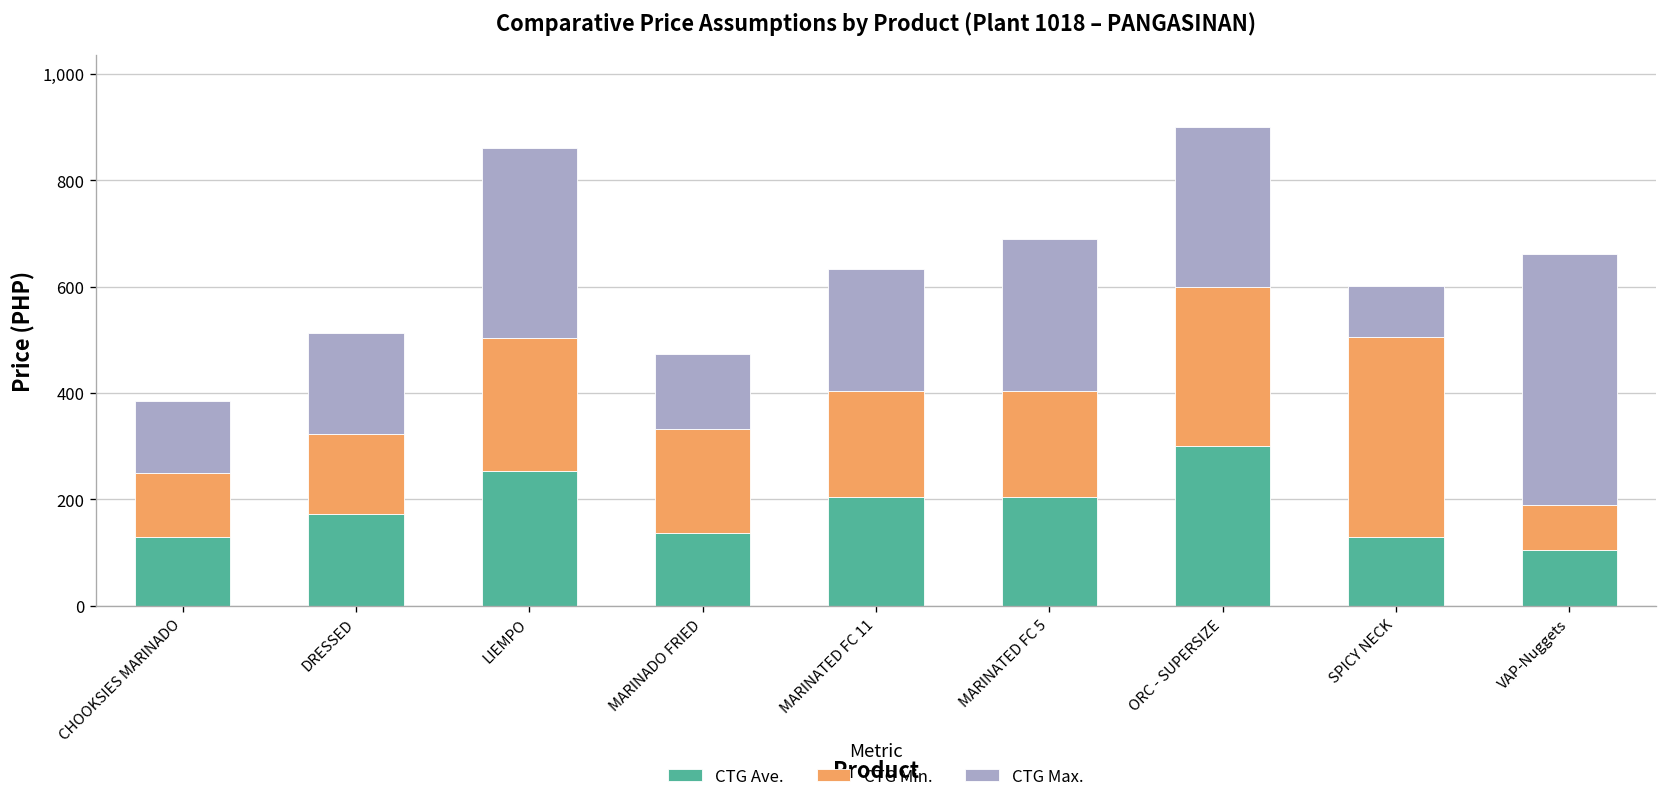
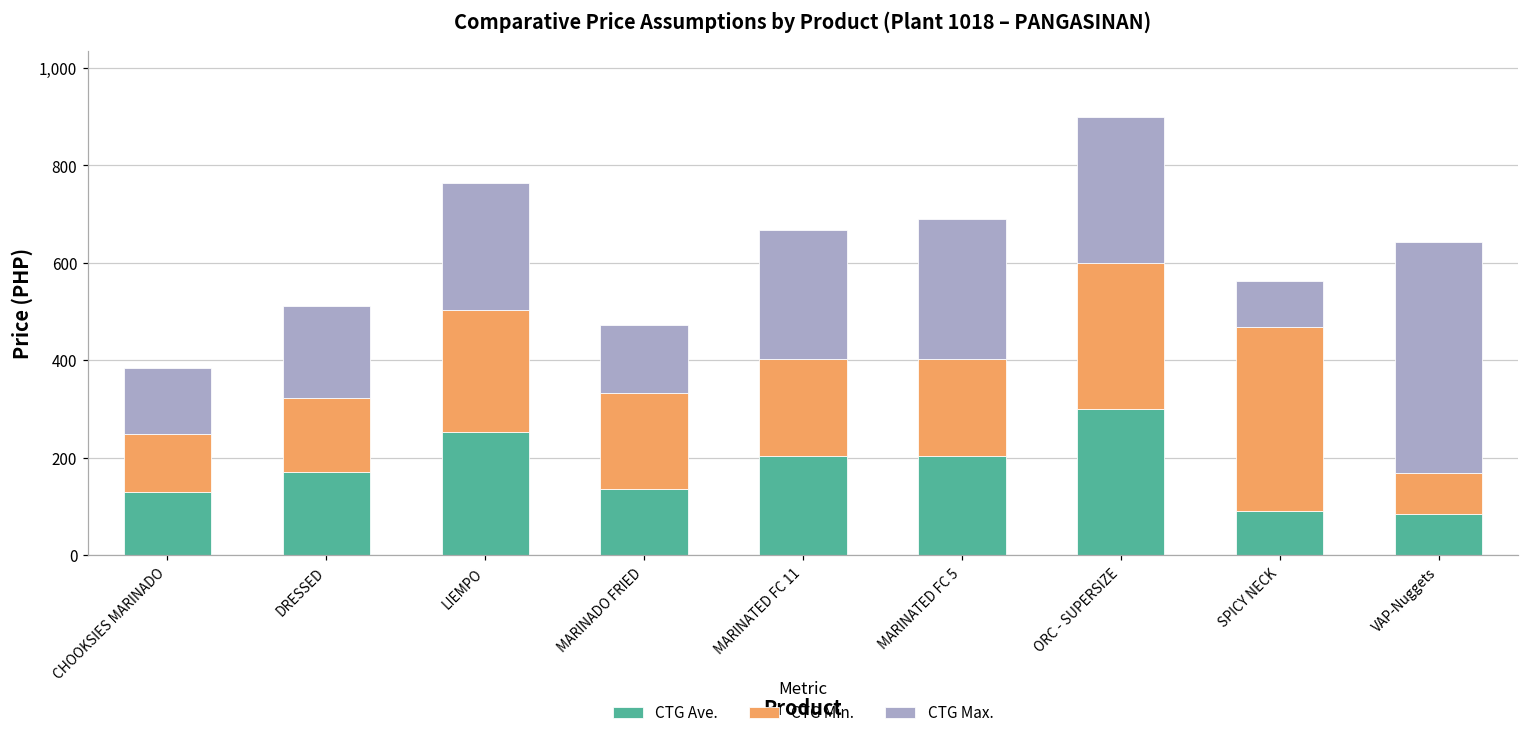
  {
    "CTG Ave.": {
      "CHOOKSIES MARINADO": 130,
      "DRESSED": 170,
      "LIEMPO": 250,
      "MARINADO FRIED": 140,
      "MARINATED FC 11": 200,
      "MARINATED FC 5": 200,
      "ORC - SUPERSIZE": 300,
-     "SPICY NECK": 130,
-     "VAP-Nuggets": 110
+     "SPICY NECK": 90,
+     "VAP-Nuggets": 90
    },
    "CTG Min.": {
      "CHOOKSIES MARINADO": 120,
      "DRESSED": 150,
      "LIEMPO": 250,
      "MARINADO FRIED": 200,
      "MARINATED FC 11": 200,
      "MARINATED FC 5": 200,
      "ORC - SUPERSIZE": 300,
      "SPICY NECK": 380,
      "VAP-Nuggets": 90
    },
    "CTG Max.": {
      "CHOOKSIES MARINADO": 140,
      "DRESSED": 190,
-     "LIEMPO": 360,
+     "LIEMPO": 260,
      "MARINADO FRIED": 140,
-     "MARINATED FC 11": 230,
+     "MARINATED FC 11": 260,
      "MARINATED FC 5": 290,
      "ORC - SUPERSIZE": 300,
      "SPICY NECK": 100,
      "VAP-Nuggets": 470
    }
  }
